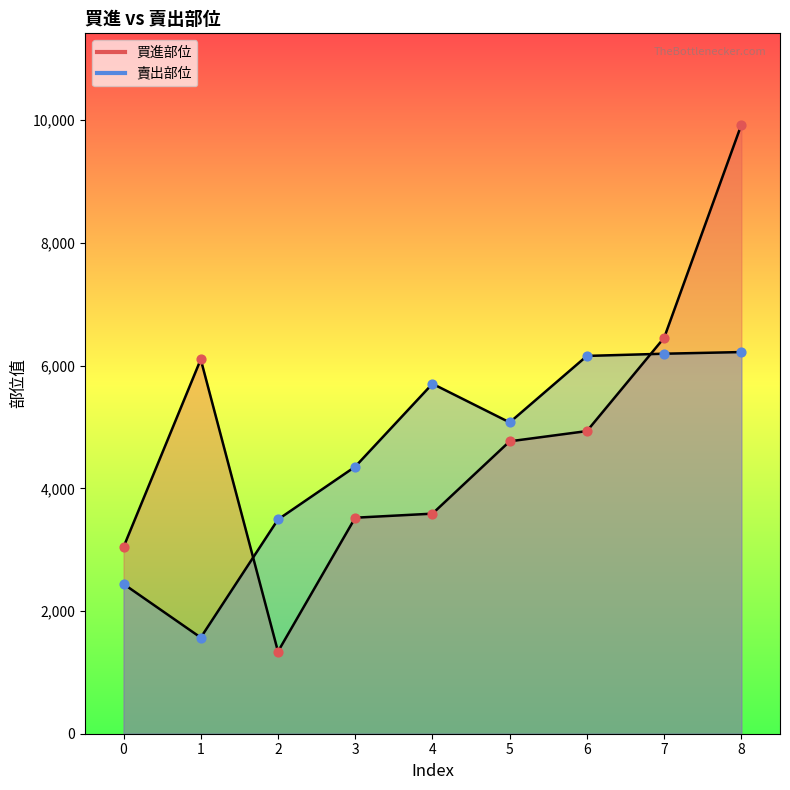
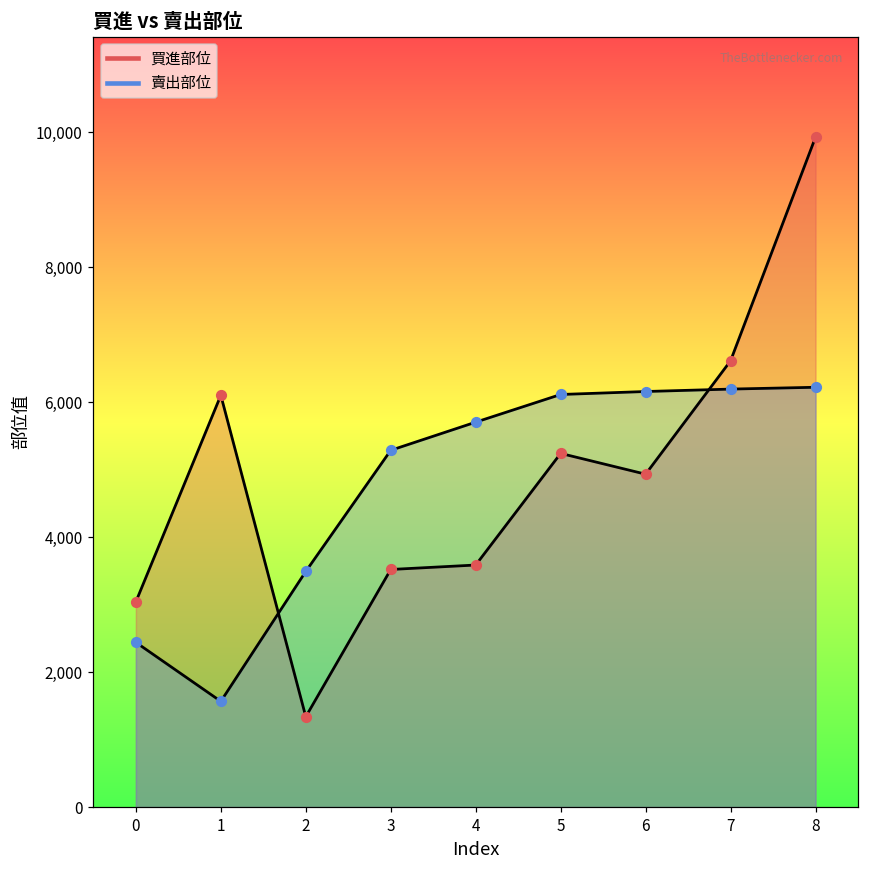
  {
    "買進部位": {
      "0": "3,000",
      "1": "6,100",
      "2": "1,300",
      "3": "3,500",
      "4": "3,600",
-     "5": "4,800",
+     "5": "5,200",
      "6": "4,900",
-     "7": "6,500",
+     "7": "6,600",
      "8": "9,900"
    },
    "賣出部位": {
      "0": "2,400",
      "1": "1,600",
      "2": "3,500",
-     "3": "4,400",
+     "3": "5,300",
      "4": "5,700",
-     "5": "5,100",
+     "5": "6,100",
      "6": "6,200",
      "7": "6,200",
      "8": "6,200"
    }
  }
